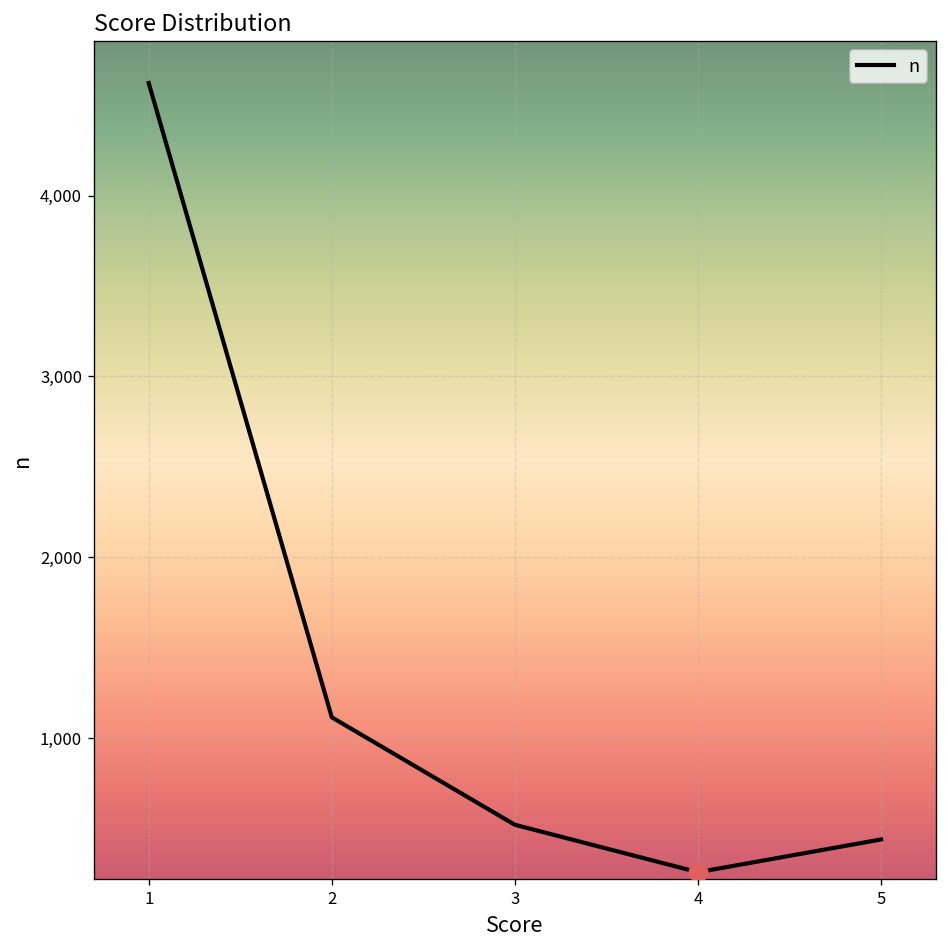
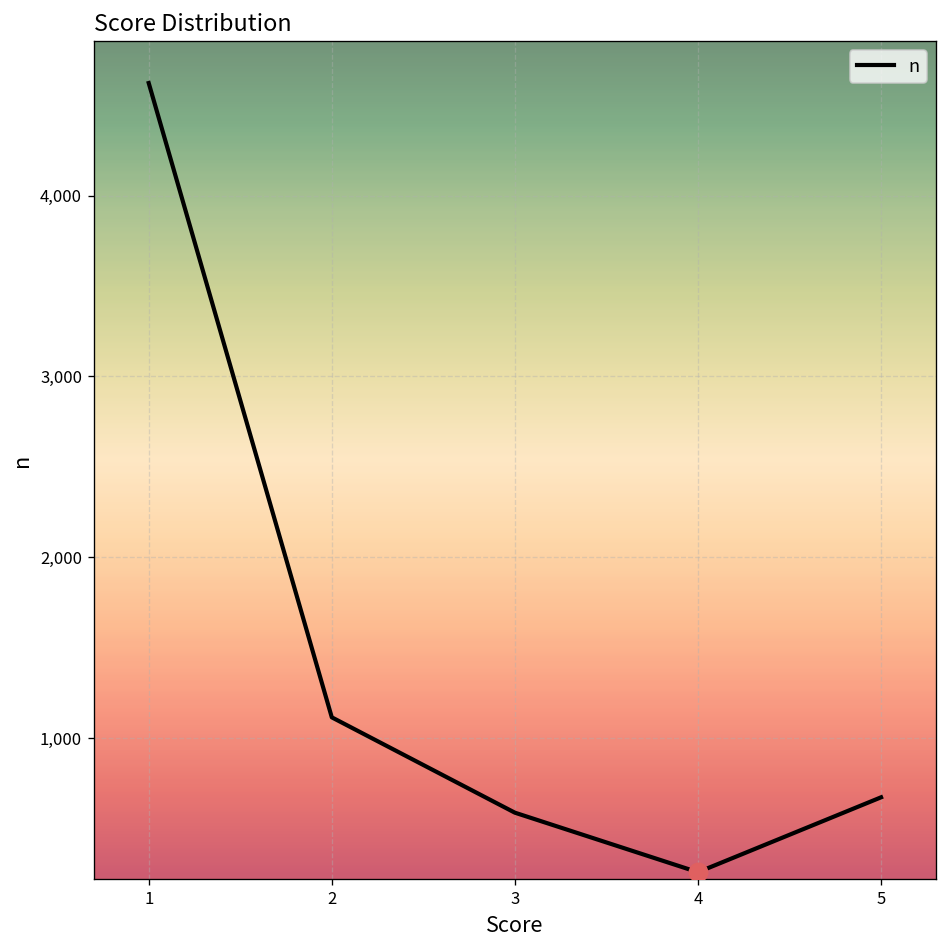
  {
    "n": {
      "1": "4,620",
      "2": "1,120",
-     "3": "520",
-     "5": "440"
+     "3": "590",
+     "5": "670"
    }
  }
